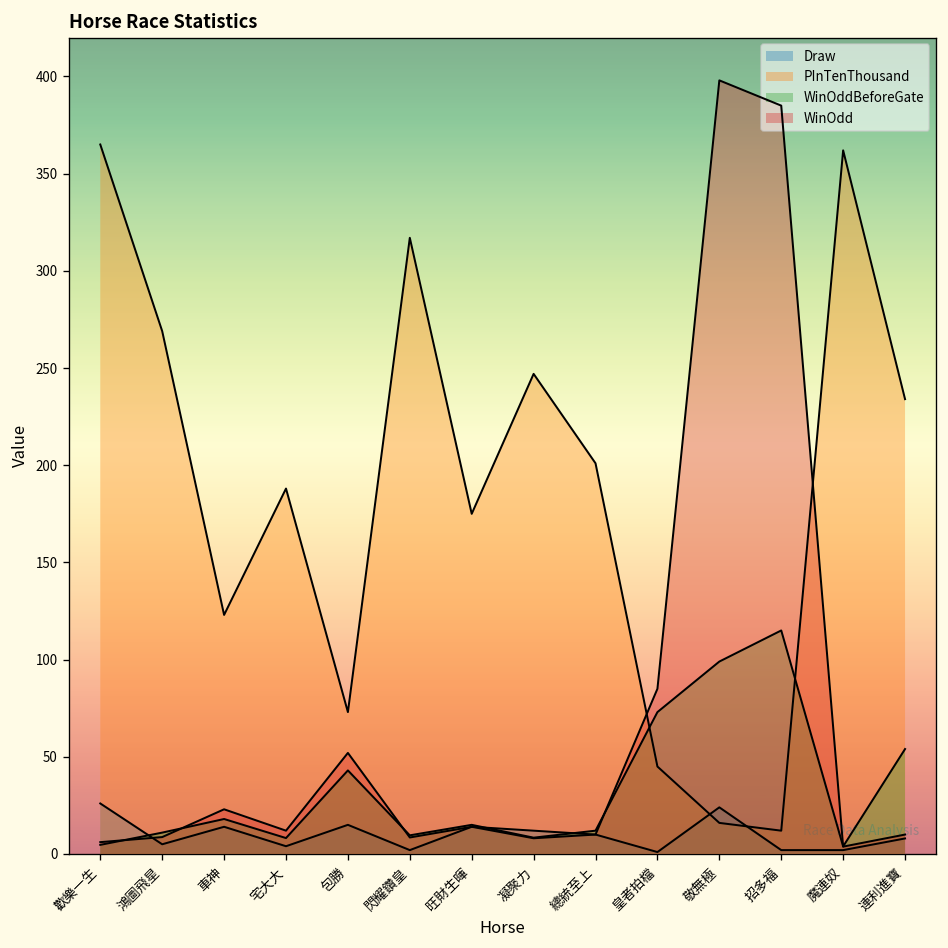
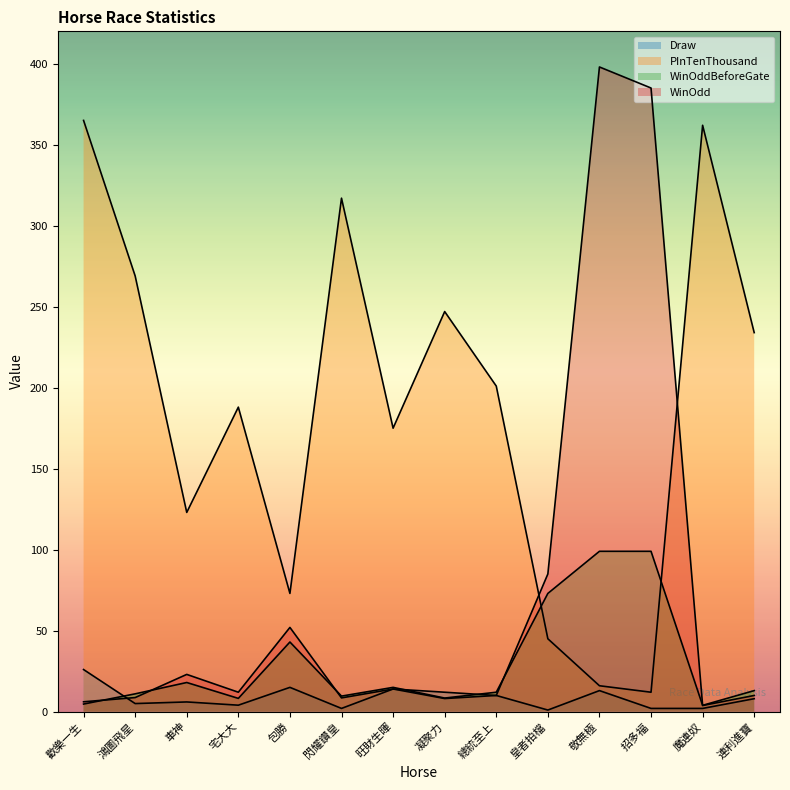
  {
    "Draw": {
      "歡樂一生": 26,
      "鴻圖飛星": 5,
-     "車神": 14,
+     "車神": 6,
      "宅大大": 4,
      "包勝": 15,
      "閃耀鑽皇": 2,
      "凝聚力": 12,
      "皇者拍檔": 1,
-     "敬無極": 24,
+     "敬無極": 13,
      "招多福": 2,
      "魔連奴": 2,
      "連利進寶": 8
    },
    "WinOddBeforeGate": {
      "鴻圖飛星": 11,
      "車神": 18,
      "宅大大": 8,
      "包勝": 43,
      "總統至上": 12,
      "皇者拍檔": 73,
      "敬無極": 99,
-     "招多福": 115,
-     "連利進寶": 54
+     "招多福": 99,
+     "連利進寶": 13
    }
  }
